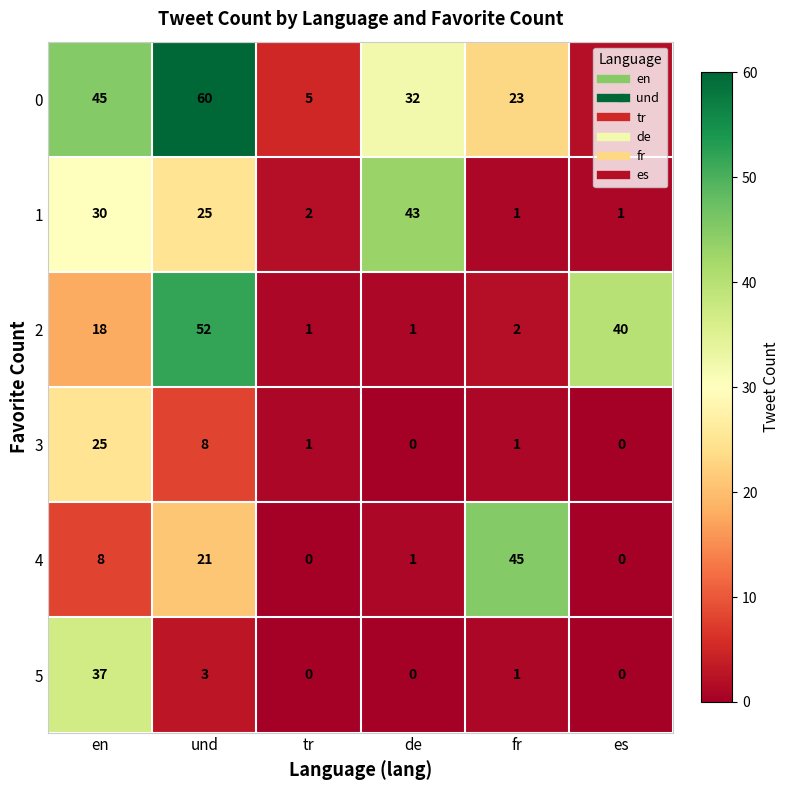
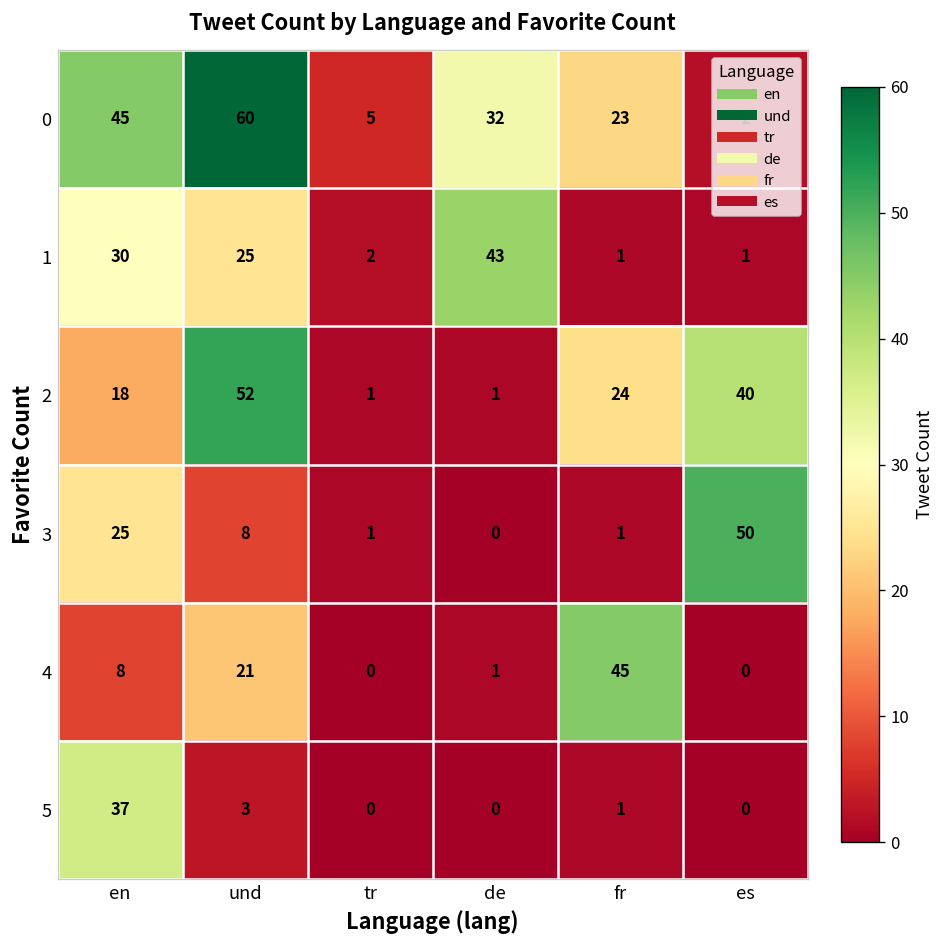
  {
    "0": {
      "en": 45,
      "und": 60,
      "tr": 5,
      "de": 32,
      "fr": 23
    },
    "1": {
      "en": 30,
      "und": 25,
      "tr": 2,
      "de": 43,
      "fr": 1,
      "es": 1
    },
    "2": {
      "en": 18,
      "und": 52,
      "tr": 1,
      "de": 1,
-     "fr": 2,
+     "fr": 24,
      "es": 40
    },
    "3": {
      "en": 25,
      "und": 8,
      "tr": 1,
      "de": 0,
      "fr": 1,
-     "es": 0
+     "es": 50
    },
    "4": {
      "en": 8,
      "und": 21,
      "tr": 0,
      "de": 1,
      "fr": 45,
      "es": 0
    },
    "5": {
      "en": 37,
      "und": 3,
      "tr": 0,
      "de": 0,
      "fr": 1,
      "es": 0
    }
  }
